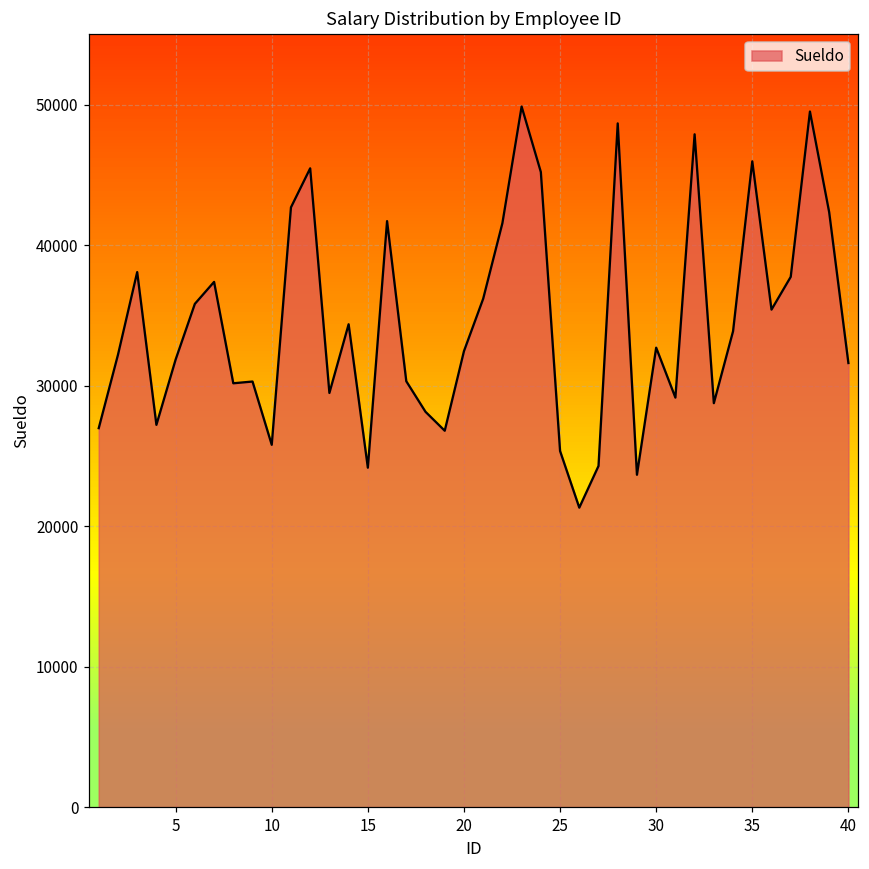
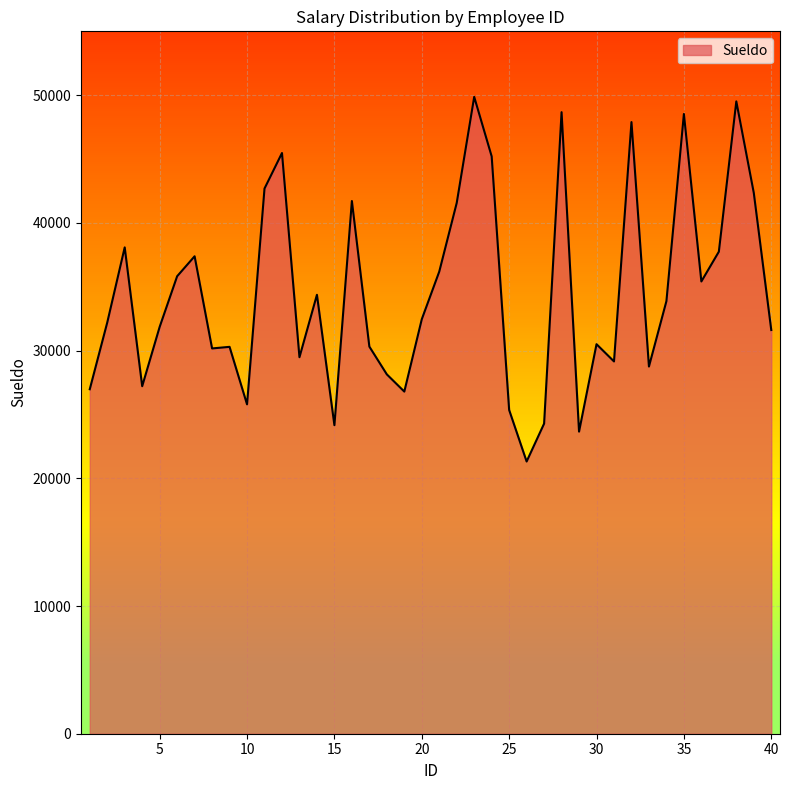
  {
    "5": 31900,
    "10": 25800,
    "15": 24200,
    "20": 32500,
    "25": 25400,
-   "30": 32700,
-   "35": 46000,
+   "30": 30500,
+   "35": 48500,
    "40": 31600
  }
